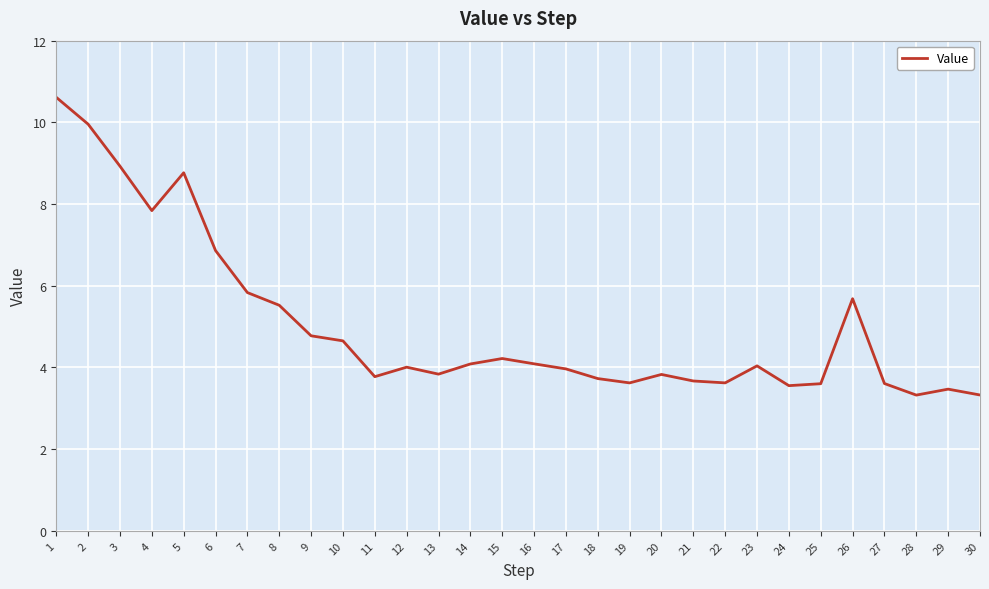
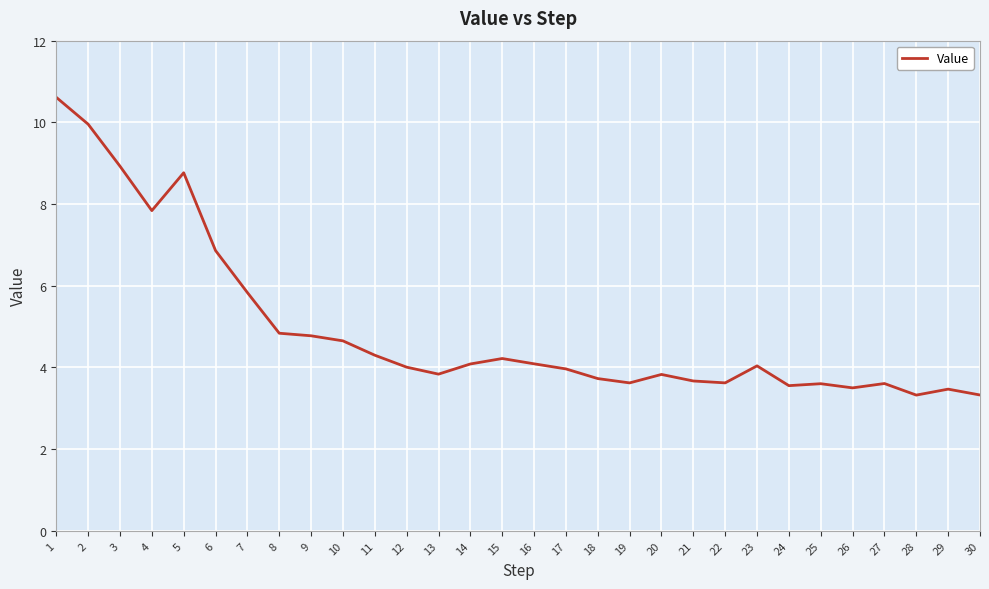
  {
    "1": 10.6,
    "2": 10.0,
    "3": 8.9,
    "4": 7.8,
    "5": 8.8,
    "6": 6.9,
    "7": 5.8,
-   "8": 5.5,
+   "8": 4.8,
    "9": 4.8,
    "10": 4.7,
-   "11": 3.8,
+   "11": 4.3,
    "12": 4.0,
    "13": 3.8,
    "14": 4.1,
    "15": 4.2,
    "16": 4.1,
    "17": 4.0,
    "18": 3.7,
    "19": 3.6,
    "20": 3.8,
    "21": 3.7,
    "22": 3.6,
    "23": 4.0,
    "24": 3.6,
    "25": 3.6,
-   "26": 5.7,
+   "26": 3.5,
    "27": 3.6,
    "28": 3.3,
    "29": 3.5,
    "30": 3.3
  }
